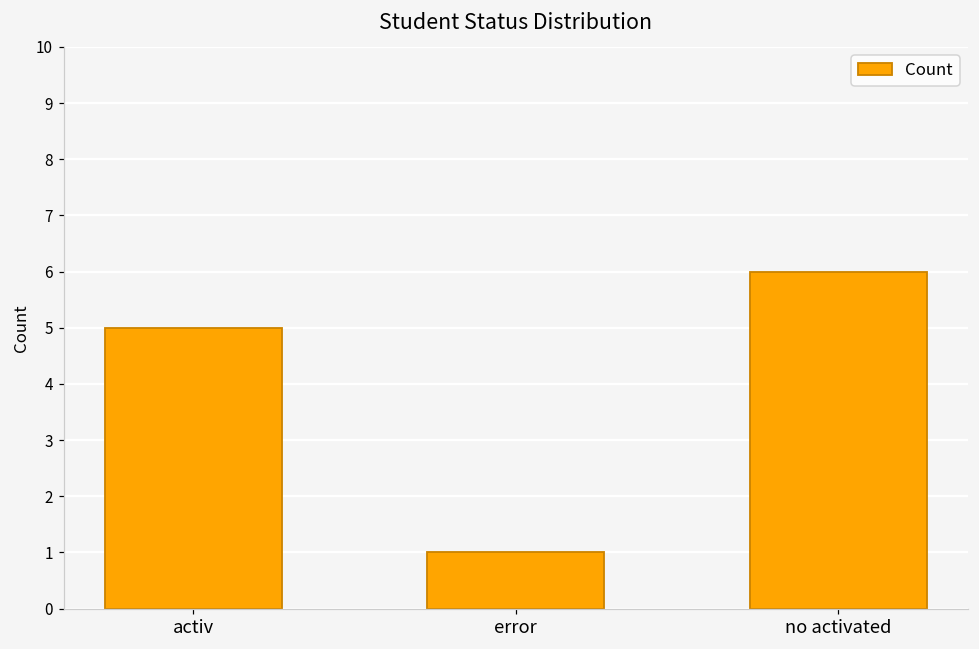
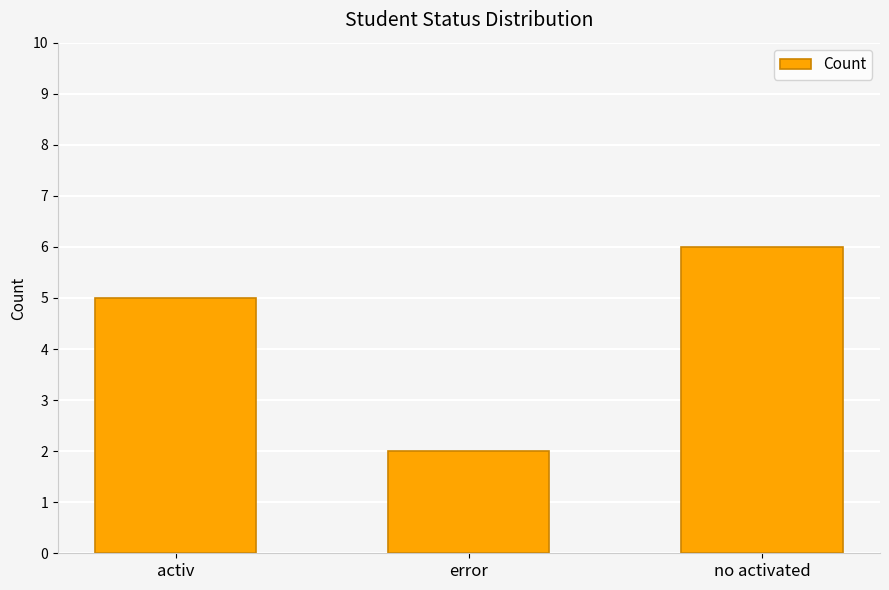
  {
    "activ": 5,
-   "error": 1,
+   "error": 2,
    "no activated": 6
  }
